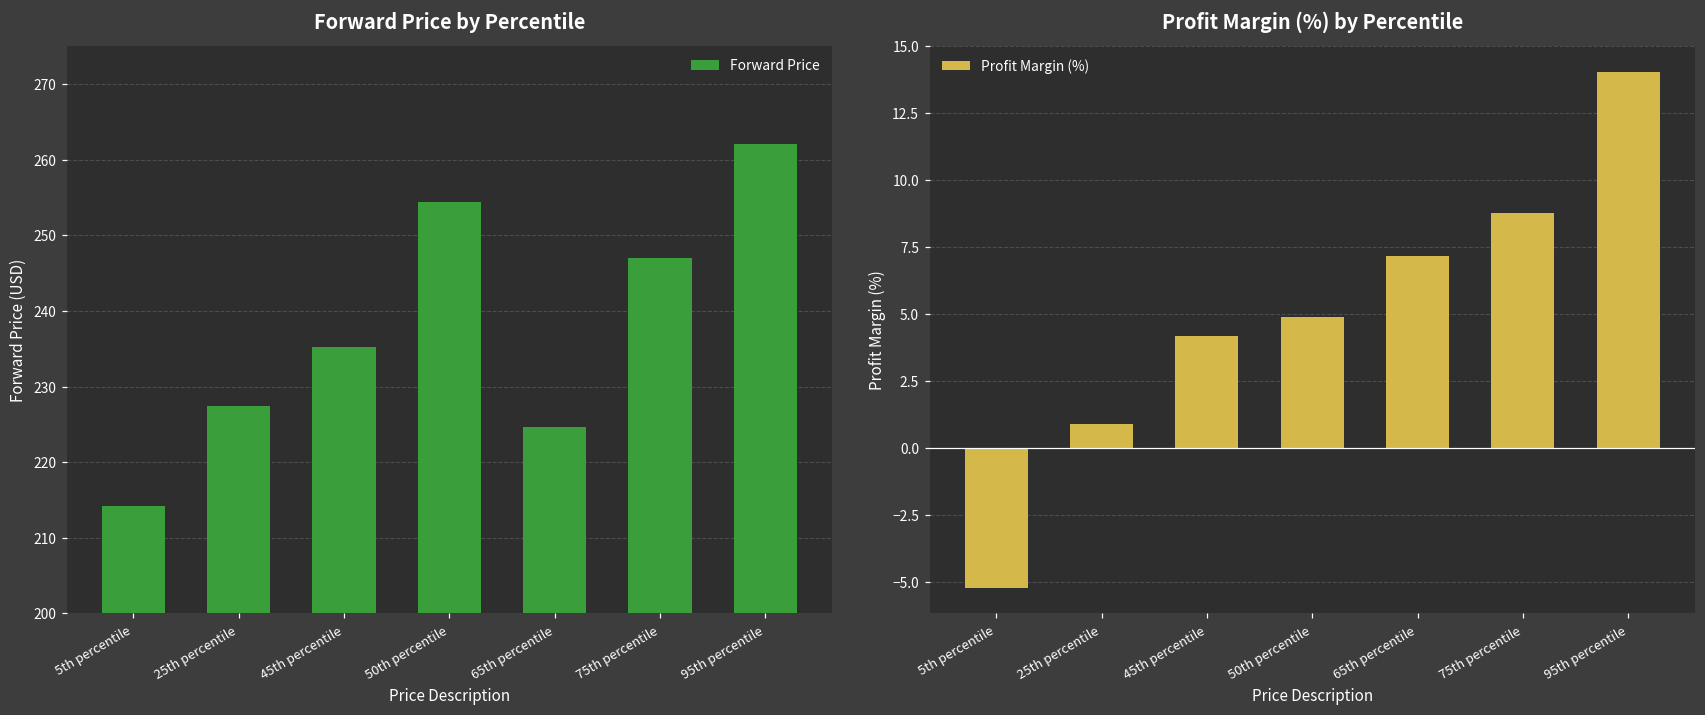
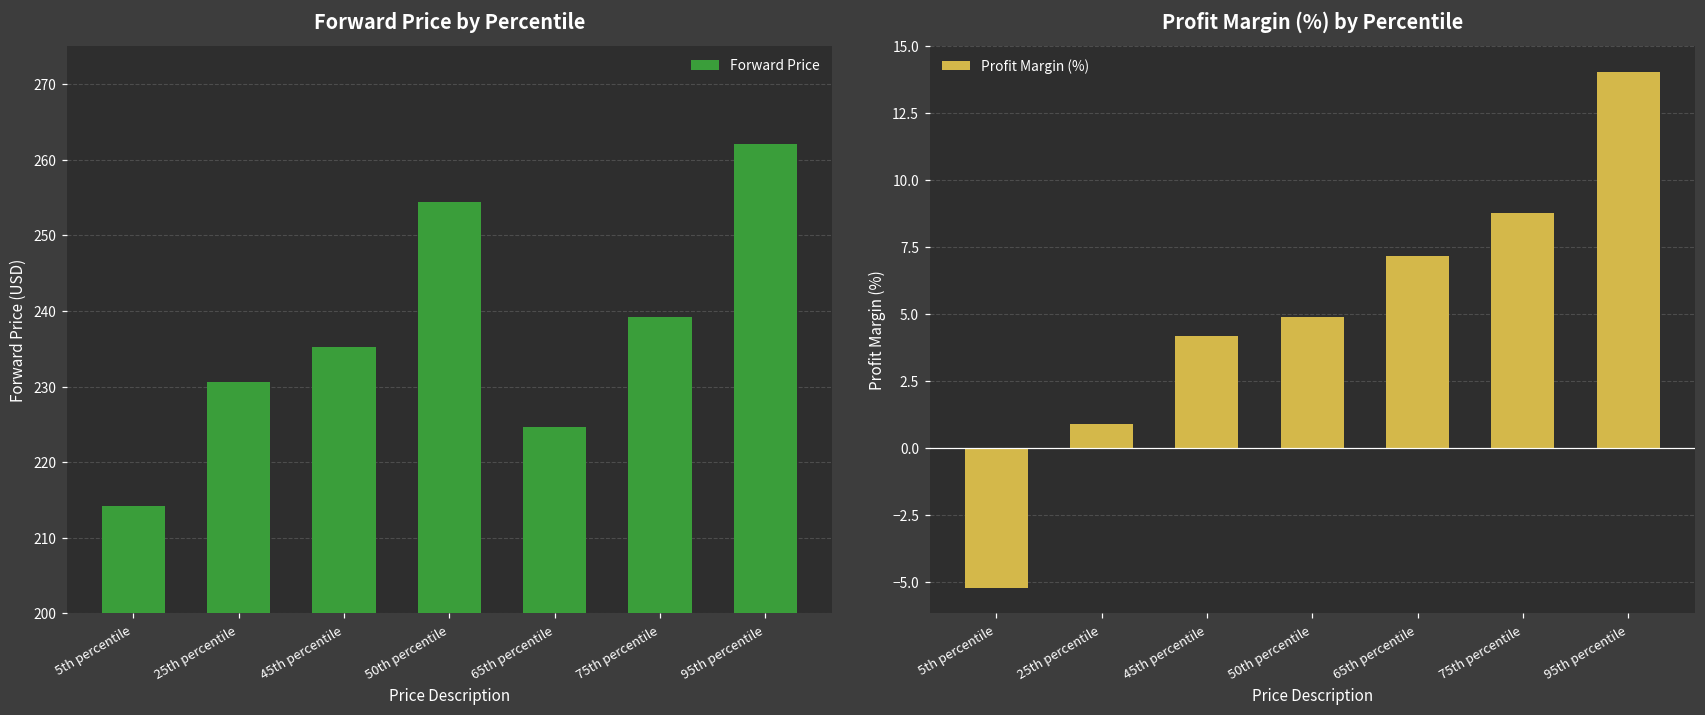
  {
    "Forward Price by Percentile": {
      "5th percentile": 214,
-     "25th percentile": 227,
+     "25th percentile": 231,
      "45th percentile": 235,
      "50th percentile": 254,
      "65th percentile": 225,
-     "75th percentile": 247,
+     "75th percentile": 239,
      "95th percentile": 262
    },
    "Profit Margin (%) by Percentile": {
      "5th percentile": -5.2,
      "25th percentile": 0.9,
      "45th percentile": 4.2,
      "50th percentile": 4.9,
      "65th percentile": 7.2,
      "75th percentile": 8.8,
      "95th percentile": 14.0
    }
  }
